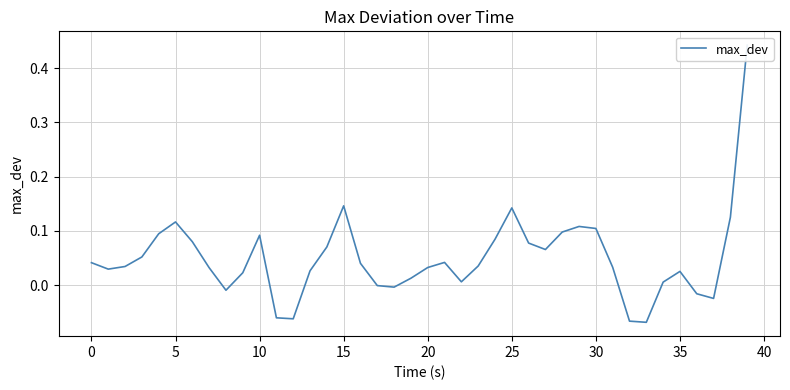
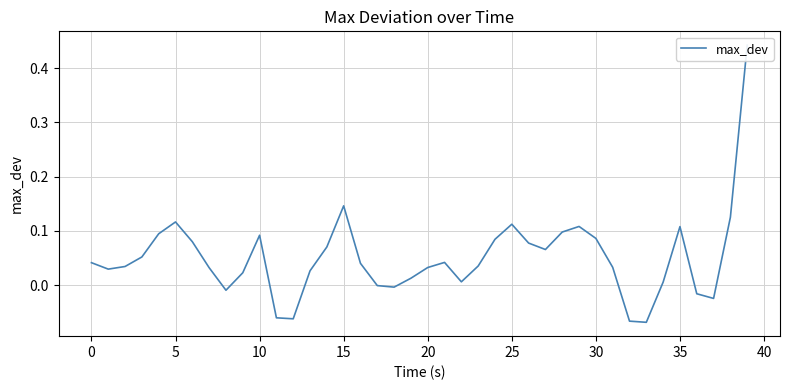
  {
    "0": 0.04,
    "5": 0.12,
    "10": 0.09,
    "15": 0.15,
    "20": 0.03,
-   "25": 0.14,
-   "30": 0.10,
-   "35": 0.03
+   "25": 0.11,
+   "30": 0.09,
+   "35": 0.11
  }
